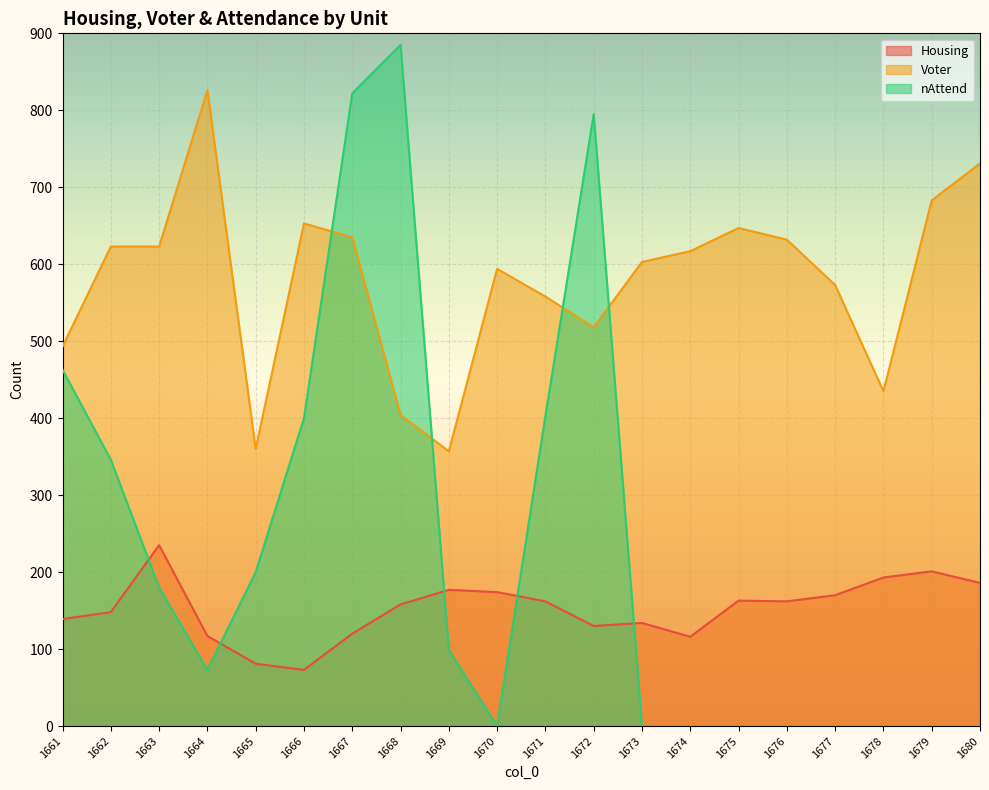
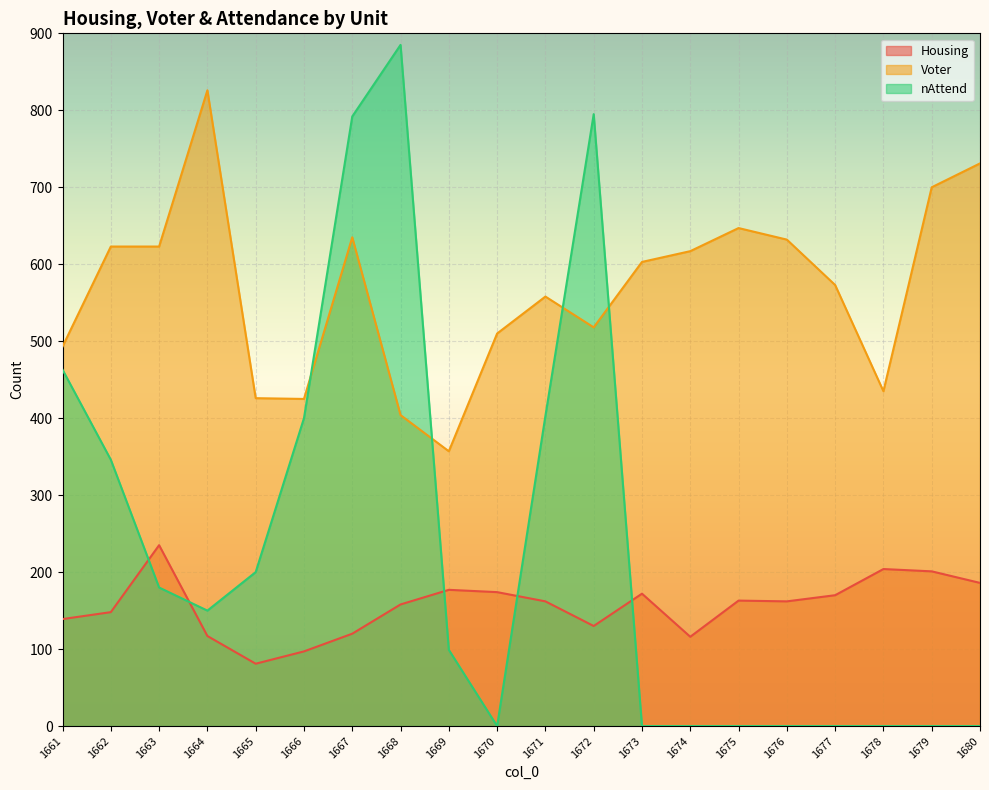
  {
    "Housing": {
      "1661": 140,
      "1662": 150,
      "1663": 240,
      "1664": 120,
      "1665": 80,
-     "1666": 70,
+     "1666": 100,
      "1667": 120,
      "1668": 160,
      "1669": 180,
      "1670": 170,
      "1671": 160,
      "1672": 130,
-     "1673": 130,
+     "1673": 170,
      "1674": 120,
      "1675": 160,
      "1676": 160,
      "1677": 170,
-     "1678": 190,
+     "1678": 200,
      "1679": 200,
      "1680": 190
    },
    "Voter": {
      "1661": 490,
      "1662": 620,
      "1663": 620,
      "1664": 830,
-     "1665": 360,
-     "1666": 650,
+     "1665": 430,
+     "1666": 430,
      "1667": 640,
      "1668": 400,
      "1669": 360,
-     "1670": 590,
+     "1670": 510,
      "1671": 560,
      "1672": 520,
      "1673": 600,
      "1674": 620,
      "1675": 650,
      "1676": 630,
      "1677": 570,
      "1678": 440,
-     "1679": 680,
+     "1679": 700,
      "1680": 730
    },
    "nAttend": {
      "1661": 460,
      "1662": 350,
      "1663": 180,
-     "1664": 70,
+     "1664": 150,
      "1665": 200,
      "1666": 400,
-     "1667": 820,
+     "1667": 790,
      "1668": 890,
      "1669": 100,
      "1670": 0,
      "1671": 400,
      "1672": 800,
      "1673": 0,
      "1674": 0,
      "1675": 0,
      "1676": 0,
      "1677": 0,
      "1678": 0,
      "1679": 0,
      "1680": 0
    }
  }
